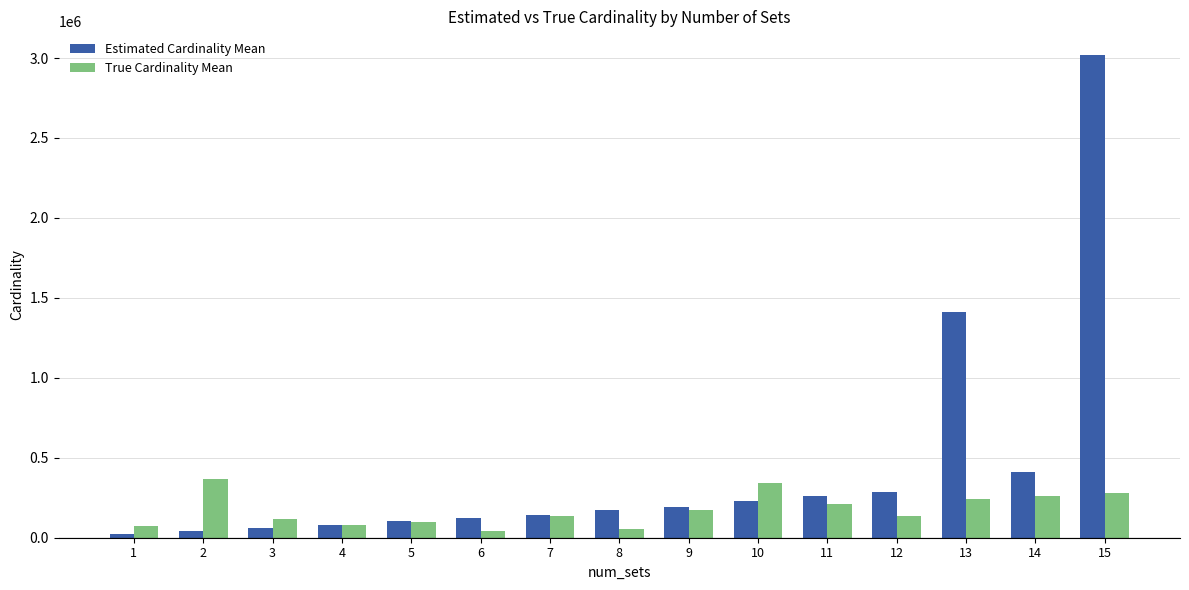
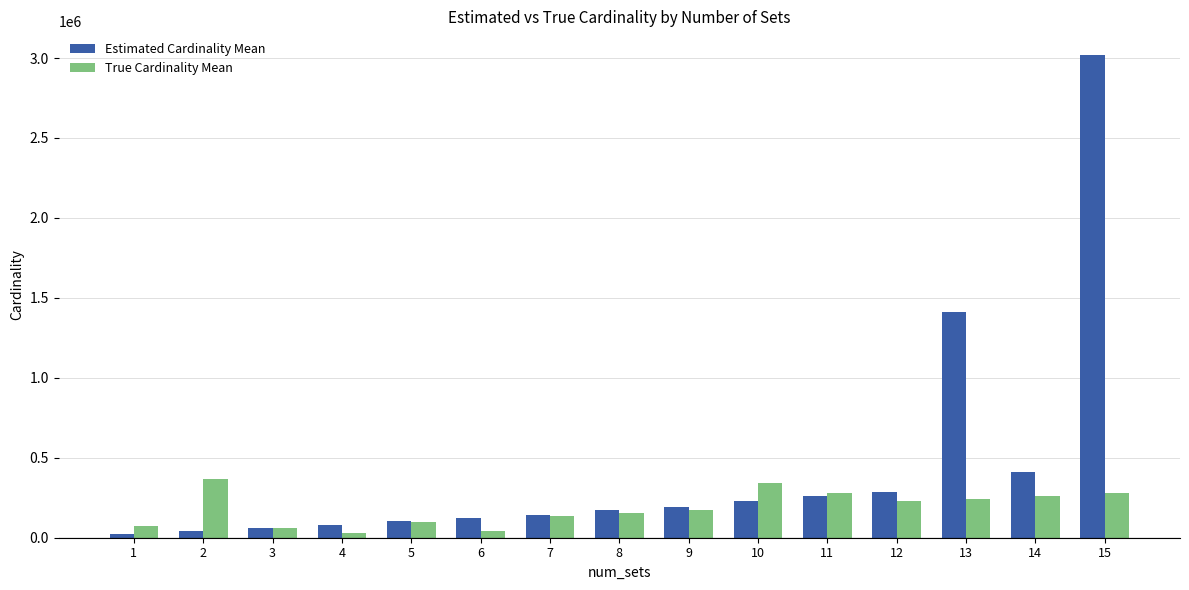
  {
    "Estimated Cardinality Mean": {
      "1": 20000,
      "2": 40000,
      "3": 60000,
      "4": 80000,
      "5": 100000,
      "6": 120000,
      "7": 150000,
      "8": 170000,
      "9": 190000,
      "10": 230000,
      "11": 260000,
      "12": 290000,
      "13": 1410000,
      "14": 410000,
      "15": 3020000
    },
    "True Cardinality Mean": {
      "1": 70000,
      "2": 370000,
-     "3": 110000,
-     "4": 80000,
+     "3": 60000,
+     "4": 30000,
      "5": 100000,
      "6": 50000,
      "7": 140000,
-     "8": 50000,
+     "8": 150000,
      "9": 170000,
      "10": 340000,
-     "11": 210000,
-     "12": 140000,
+     "11": 280000,
+     "12": 230000,
      "13": 240000,
      "14": 260000,
      "15": 280000
    }
  }
